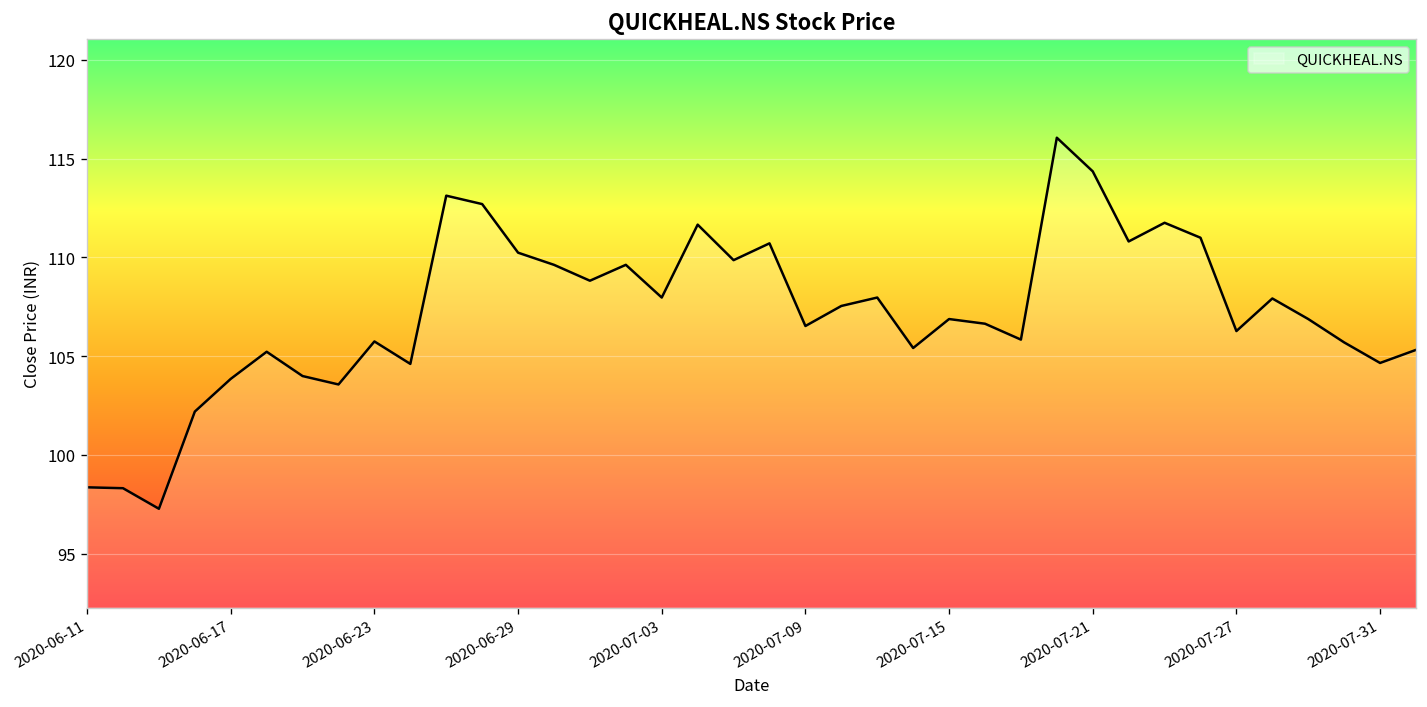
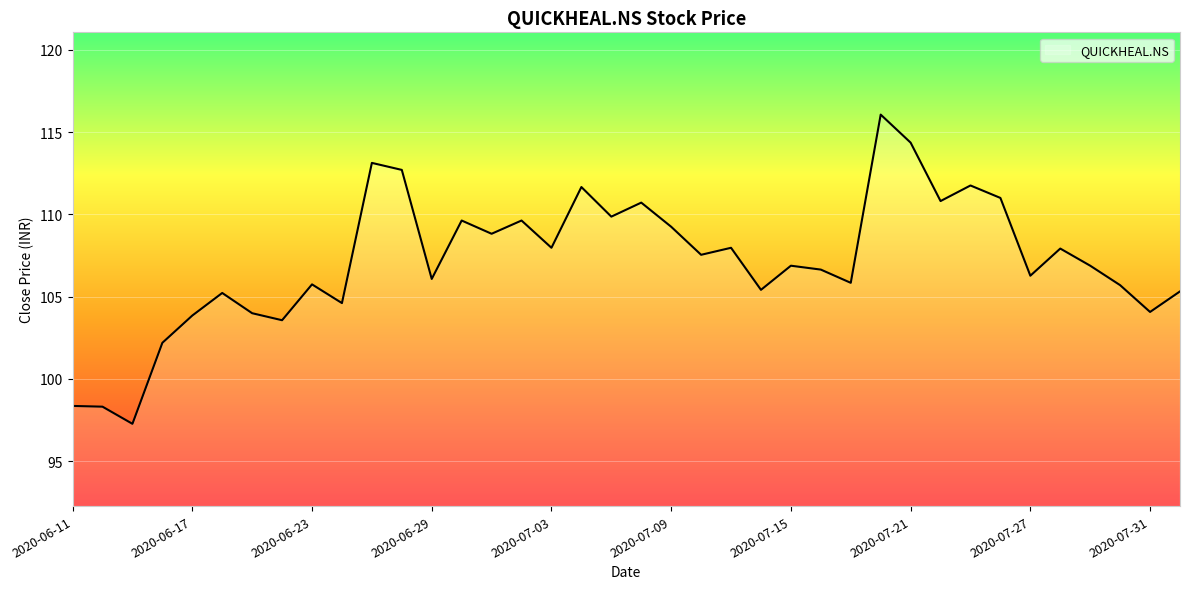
  {
    "2020-06-11": 98.4,
    "2020-06-17": 103.9,
    "2020-06-23": 105.7,
-   "2020-06-29": 110.2,
+   "2020-06-29": 106.1,
    "2020-07-03": 108.0,
-   "2020-07-09": 106.5,
+   "2020-07-09": 109.2,
    "2020-07-15": 106.9,
    "2020-07-21": 114.4,
    "2020-07-27": 106.3,
-   "2020-07-31": 104.7
+   "2020-07-31": 104.1
  }
